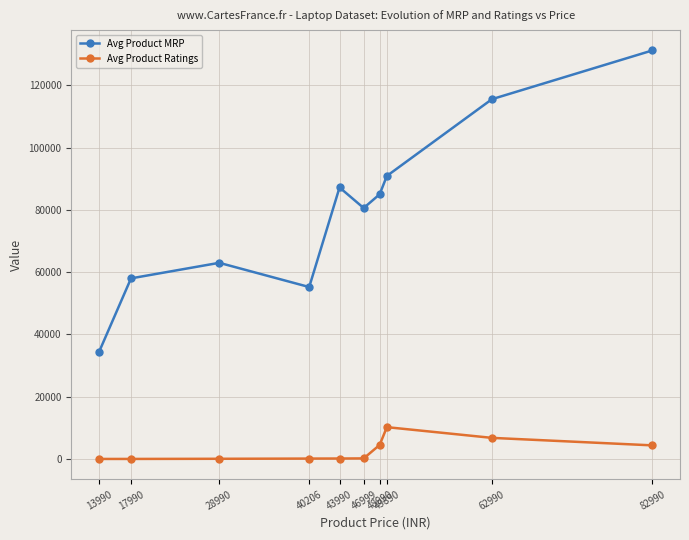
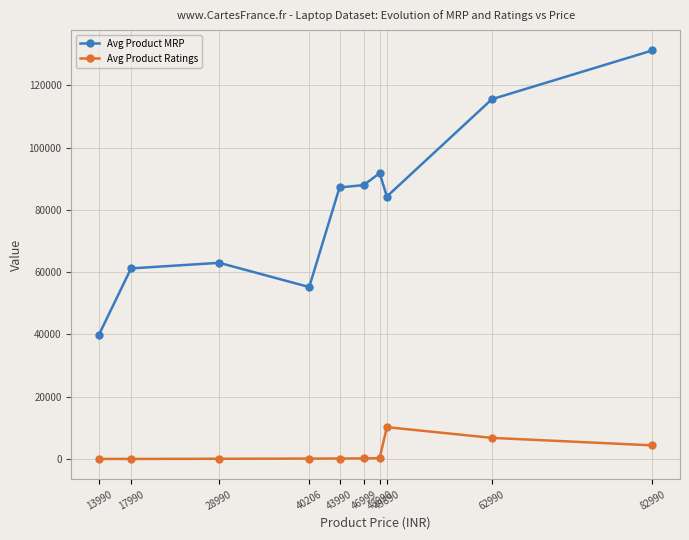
  {
    "Avg Product MRP": {
-     "13990": 34000,
-     "17990": 58000,
+     "13990": 40000,
+     "17990": 61000,
      "28990": 63000,
      "40206": 55000,
      "43990": 87000,
-     "46999": 81000,
-     "48990": 85000,
-     "49890": 91000,
+     "46999": 88000,
+     "48990": 92000,
+     "49890": 84000,
      "62990": 116000,
      "82990": 131000
    },
    "Avg Product Ratings": {
      "13990": 0,
      "17990": 0,
      "28990": 0,
      "40206": 0,
      "43990": 0,
      "46999": 0,
-     "48990": 5000,
+     "48990": 0,
      "49890": 10000,
      "62990": 7000,
      "82990": 4000
    }
  }
